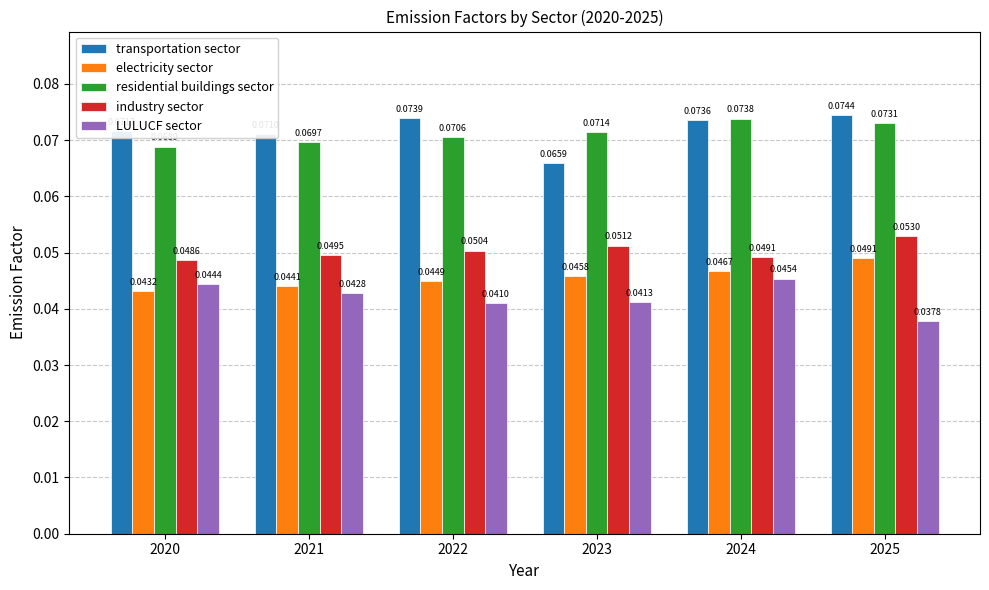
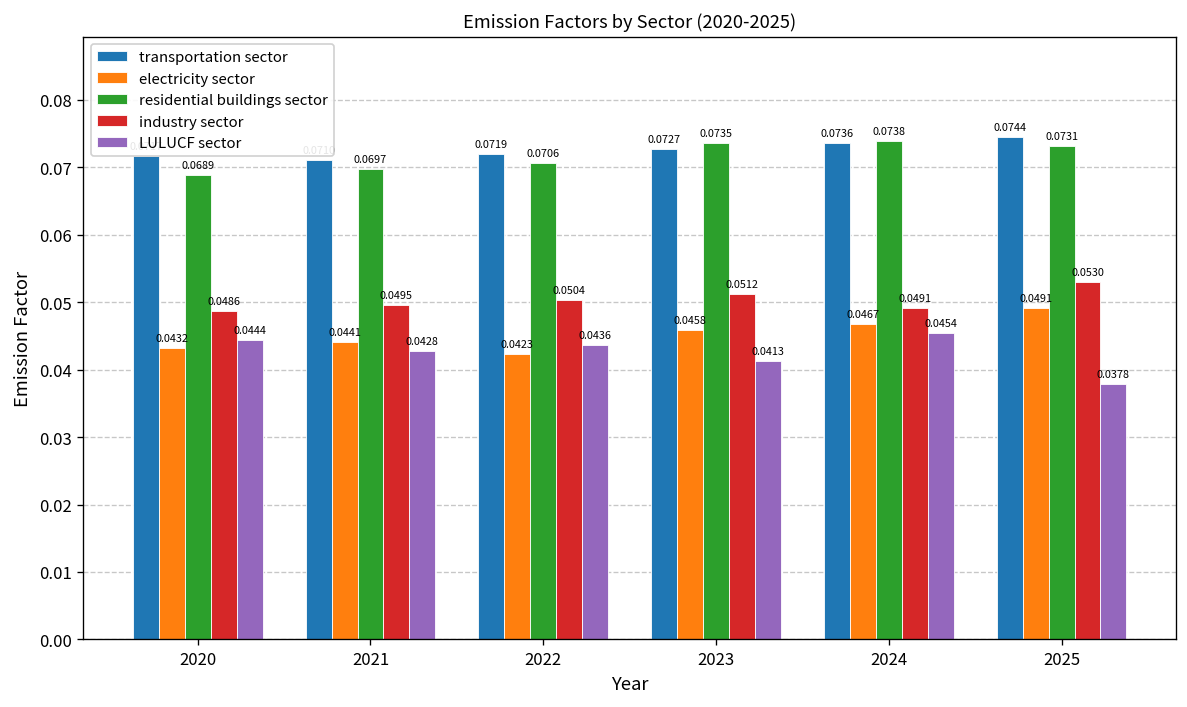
  {
    "transportation sector": {
-     "2022": 0.0739,
-     "2023": 0.0659,
+     "2022": 0.0719,
+     "2023": 0.0727,
      "2024": 0.0736,
      "2025": 0.0744
    },
    "electricity sector": {
      "2020": 0.0432,
      "2021": 0.0441,
-     "2022": 0.0449,
+     "2022": 0.0423,
      "2023": 0.0458,
      "2024": 0.0467,
      "2025": 0.0491
    },
    "residential buildings sector": {
      "2021": 0.0697,
      "2022": 0.0706,
-     "2023": 0.0714,
+     "2023": 0.0735,
      "2024": 0.0738,
      "2025": 0.0731
    },
    "industry sector": {
      "2020": 0.0486,
      "2021": 0.0495,
      "2022": 0.0504,
      "2023": 0.0512,
      "2024": 0.0491,
      "2025": 0.0530
    },
    "LULUCF sector": {
      "2020": 0.0444,
      "2021": 0.0428,
-     "2022": 0.0410,
+     "2022": 0.0436,
      "2023": 0.0413,
      "2024": 0.0454,
      "2025": 0.0378
    }
  }
